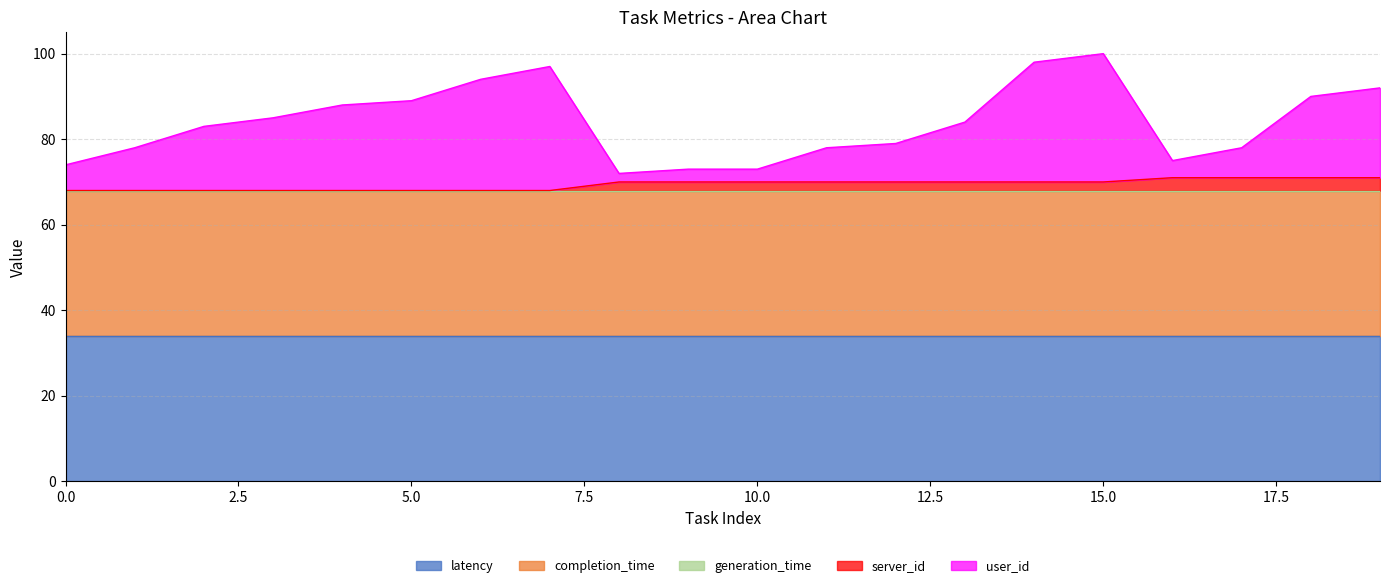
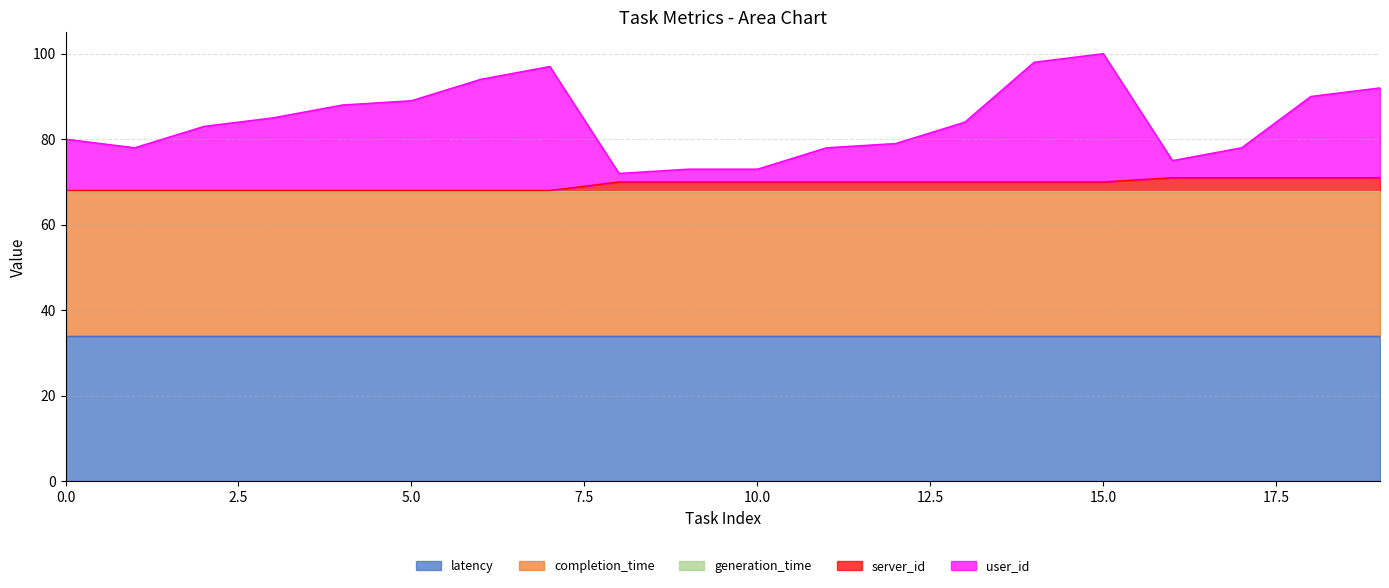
  {
    "latency": {
      "0.0": 34,
      "5.0": 34,
      "10.0": 34,
      "15.0": 34
    },
    "server_id": {
      "10.0": 2,
      "15.0": 2
    },
    "user_id": {
-     "0.0": 6,
+     "0.0": 12,
      "5.0": 21,
      "10.0": 3,
      "15.0": 30
    }
  }
